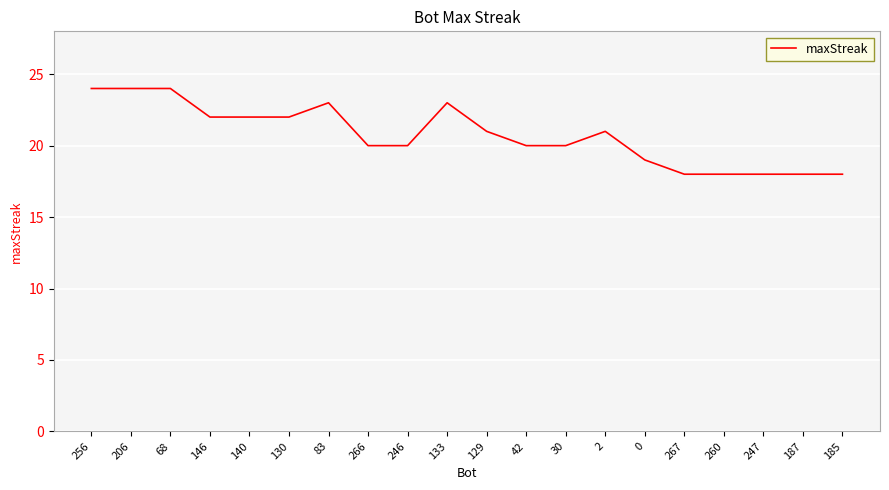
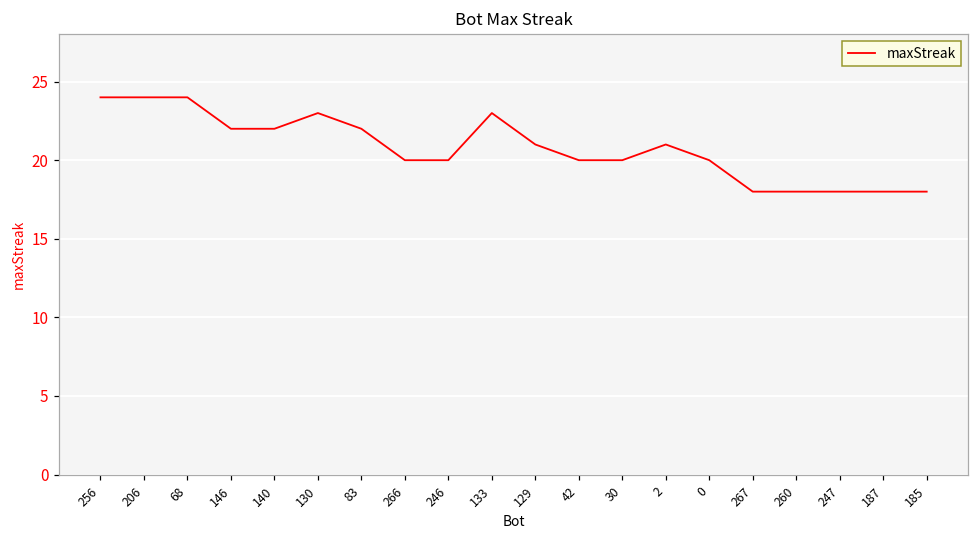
  {
    "256": 24,
    "206": 24,
    "68": 24,
    "146": 22,
    "140": 22,
-   "130": 22,
-   "83": 23,
+   "130": 23,
+   "83": 22,
    "266": 20,
    "246": 20,
    "133": 23,
    "129": 21,
    "42": 20,
    "30": 20,
    "2": 21,
-   "0": 19,
+   "0": 20,
    "267": 18,
    "260": 18,
    "247": 18,
    "187": 18,
    "185": 18
  }
